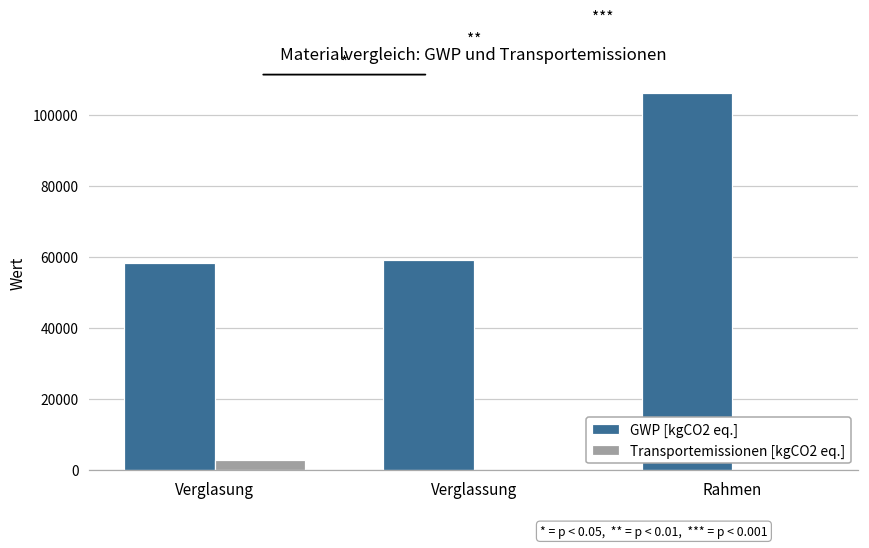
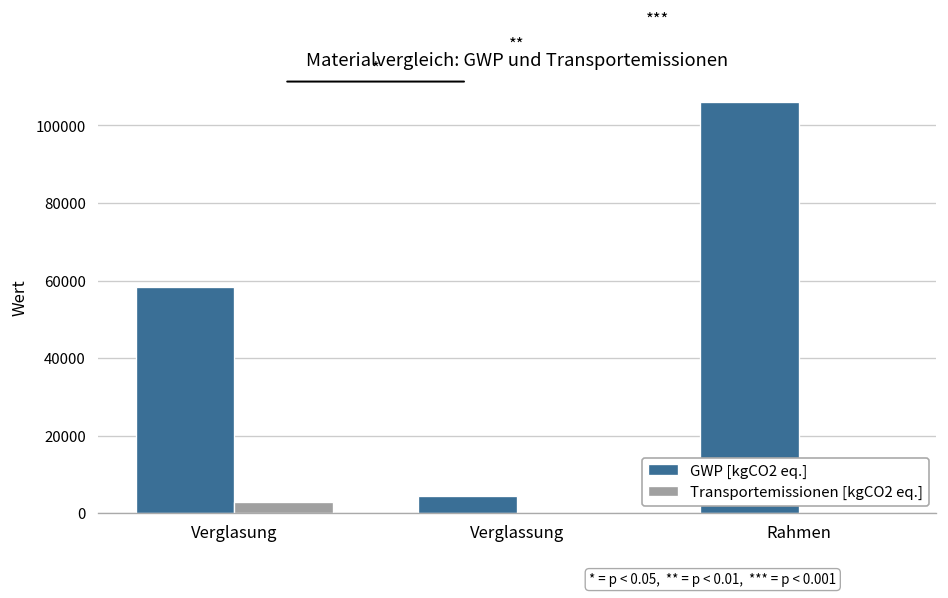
  {
    "GWP [kgCO2 eq.]": {
      "Verglasung": 58000,
-     "Verglassung": 59000,
+     "Verglassung": 4000,
      "Rahmen": 106000
    },
    "Transportemissionen [kgCO2 eq.]": {
      "Verglasung": 3000
    }
  }
